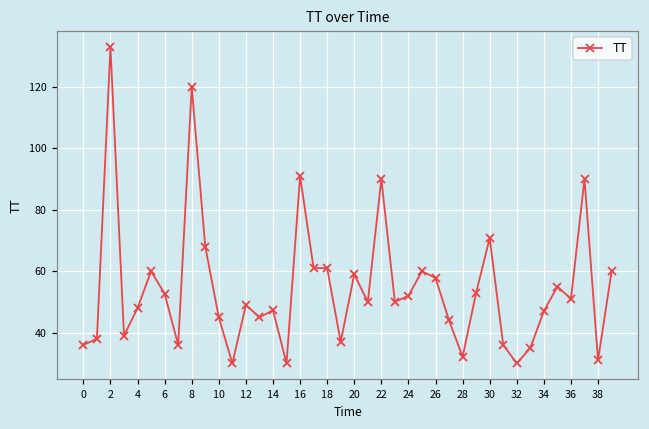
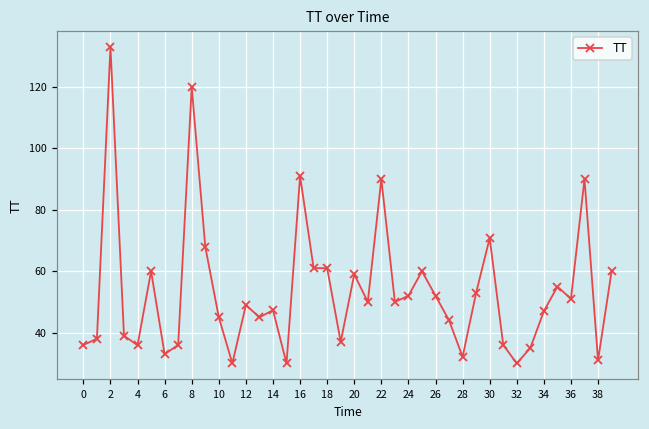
  {
    "0": 36,
    "2": 133,
-   "4": 48,
-   "6": 53,
+   "4": 36,
+   "6": 33,
    "8": 120,
    "10": 45,
    "12": 49,
    "14": 47,
    "16": 91,
    "18": 61,
    "20": 59,
    "22": 90,
    "24": 52,
-   "26": 58,
+   "26": 52,
    "28": 32,
    "30": 71,
    "32": 30,
    "34": 47,
    "36": 51,
    "38": 31
  }
